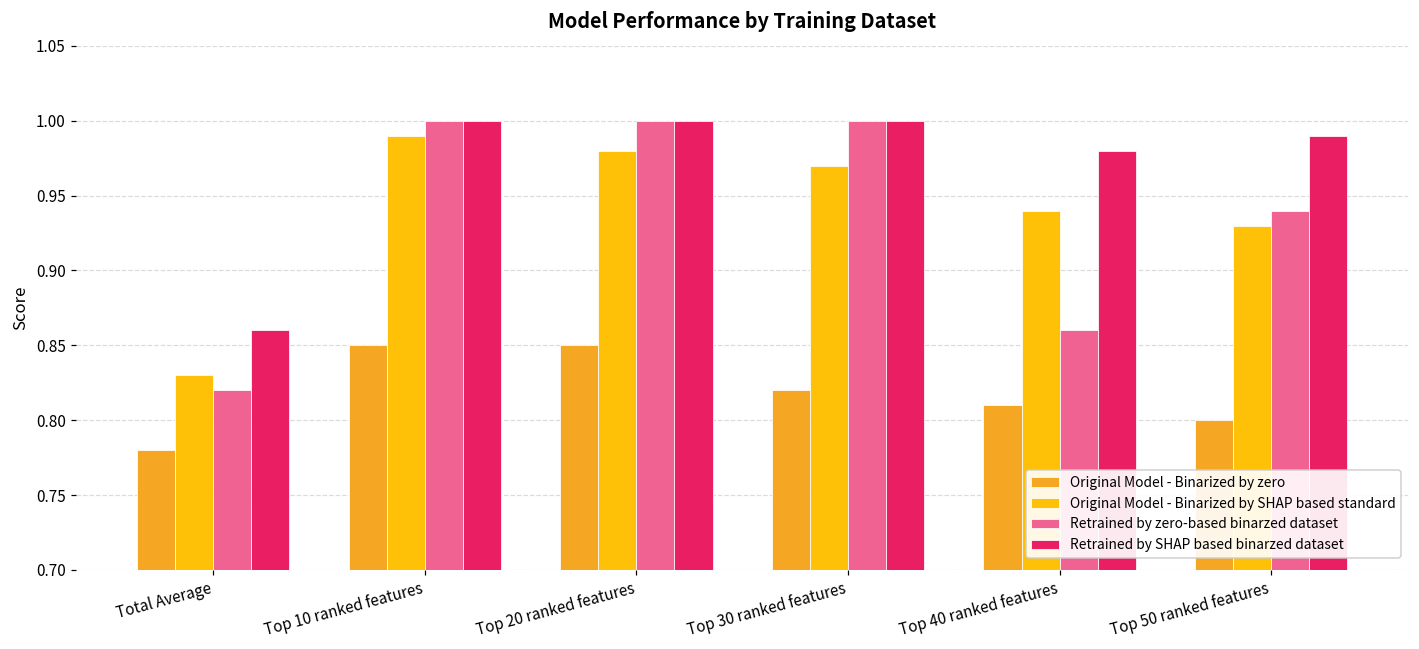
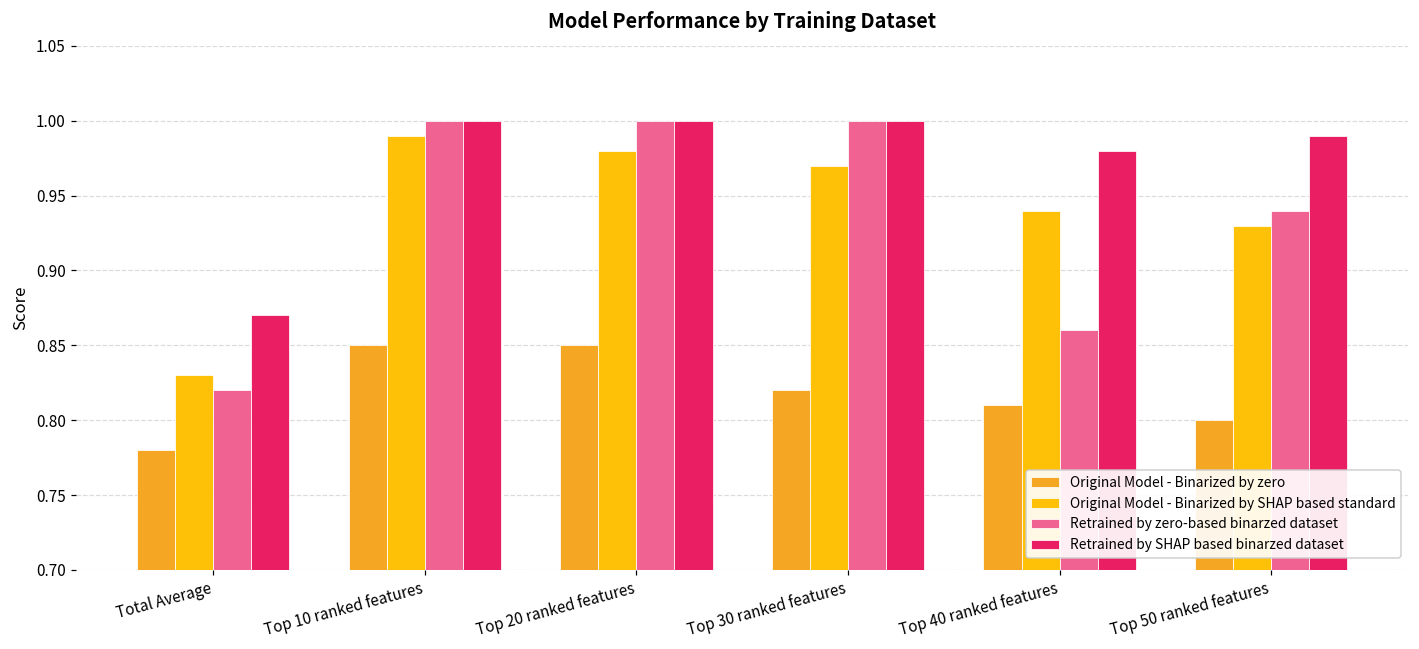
  {
    "Retrained by zero-based binarzed dataset": {
      "Total Average": 0.82,
      "Top 10 ranked features": 1.00,
      "Top 20 ranked features": 1.00,
      "Top 30 ranked features": 1.00,
      "Top 40 ranked features": 0.86,
      "Top 50 ranked features": 0.94
    },
    "Retrained by SHAP based binarzed dataset": {
-     "Total Average": 0.86,
+     "Total Average": 0.87,
      "Top 10 ranked features": 1.00,
      "Top 20 ranked features": 1.00,
      "Top 30 ranked features": 1.00,
      "Top 40 ranked features": 0.98,
      "Top 50 ranked features": 0.99
    }
  }
